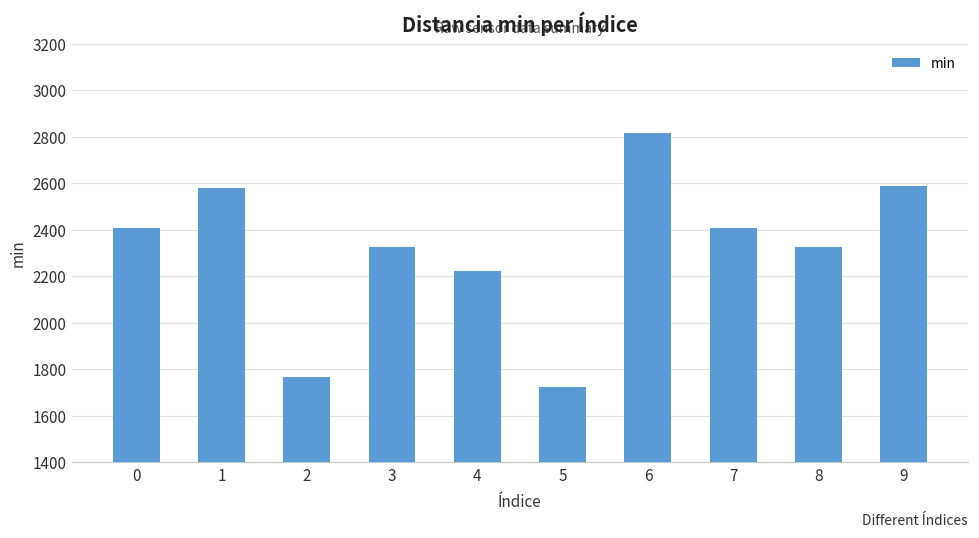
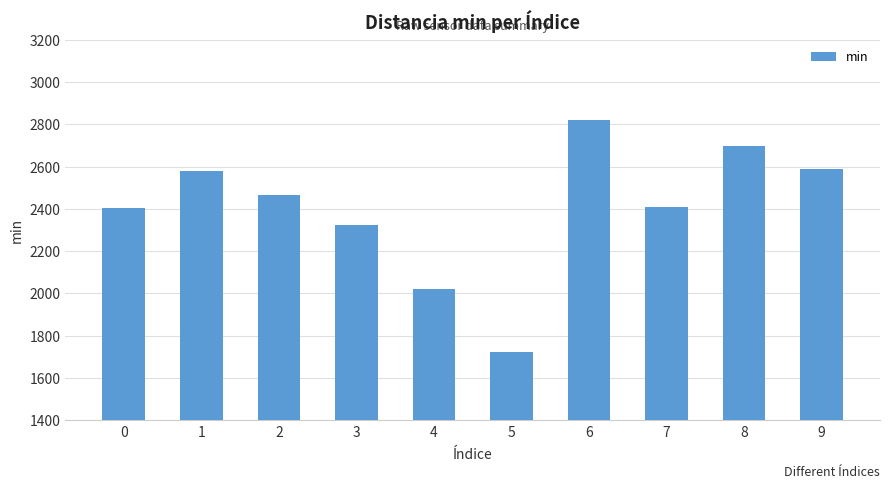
  {
    "0": 2410,
    "1": 2580,
-   "2": 1770,
+   "2": 2470,
    "3": 2330,
-   "4": 2220,
+   "4": 2020,
    "5": 1730,
    "6": 2820,
    "7": 2410,
-   "8": 2330,
+   "8": 2700,
    "9": 2590
  }
